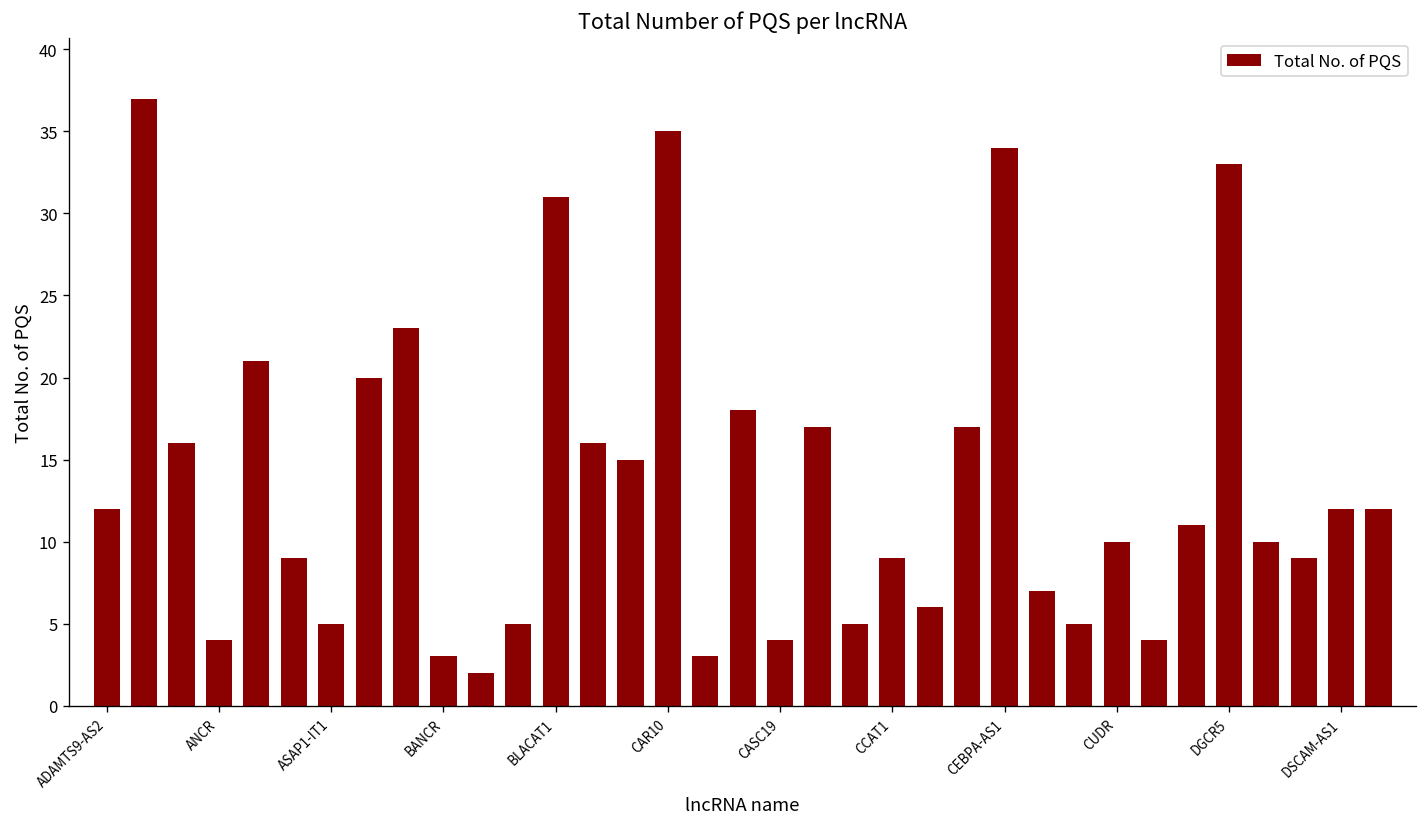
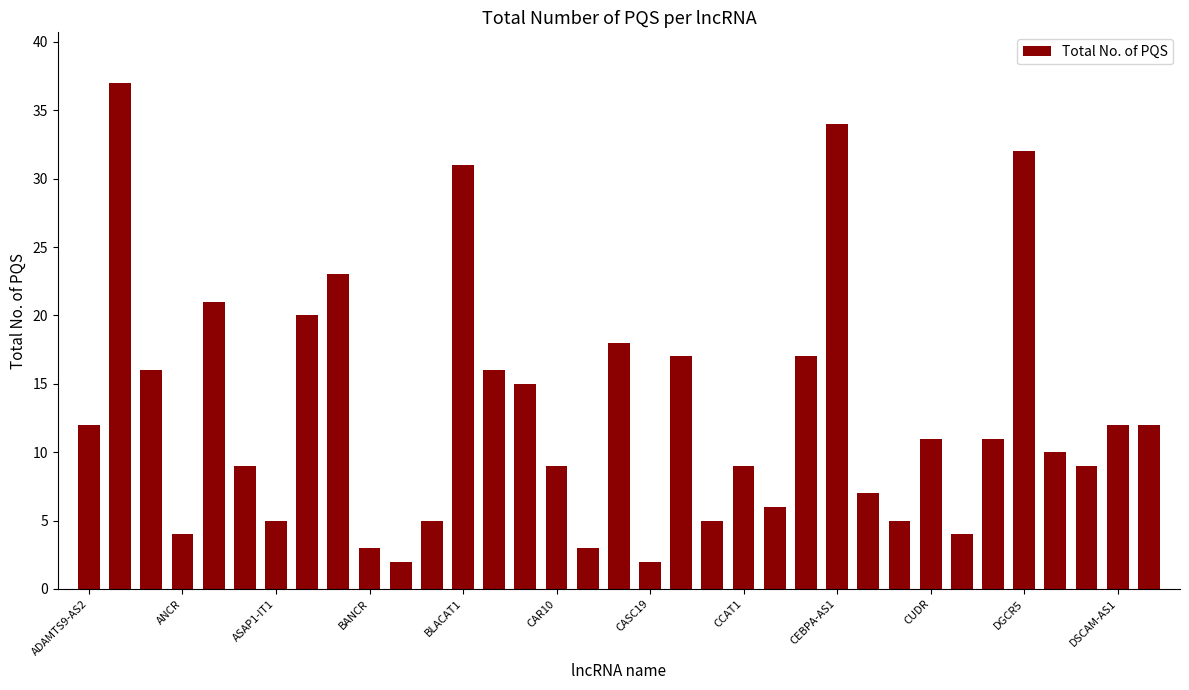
  {
    "ADAMTS9-AS2": 12,
    "ANCR": 4,
    "ASAP1-IT1": 5,
    "BANCR": 3,
    "BLACAT1": 31,
-   "CAR10": 35,
-   "CASC19": 4,
+   "CAR10": 9,
+   "CASC19": 2,
    "CCAT1": 9,
    "CEBPA-AS1": 34,
-   "CUDR": 10,
-   "DGCR5": 33,
+   "CUDR": 11,
+   "DGCR5": 32,
    "DSCAM-AS1": 12
  }
